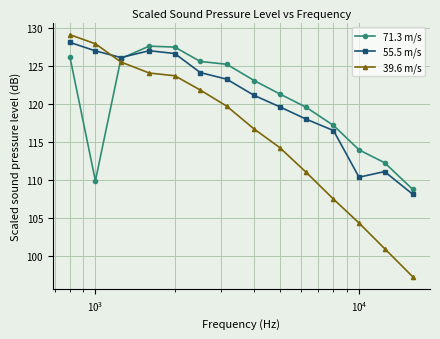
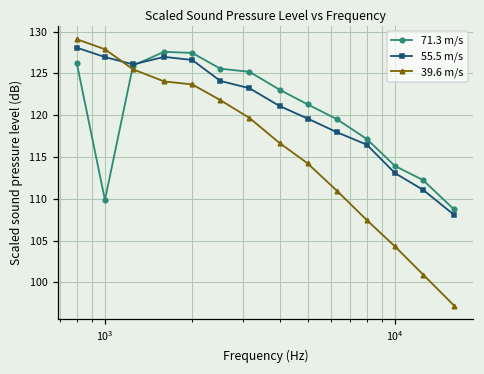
  {
    "71.3 m/s": {
      "10^3": 110,
      "10^4": 114
    },
    "55.5 m/s": {
      "10^3": 127,
-     "10^4": 110
+     "10^4": 113
    },
    "39.6 m/s": {
      "10^3": 128,
      "10^4": 104
    }
  }
